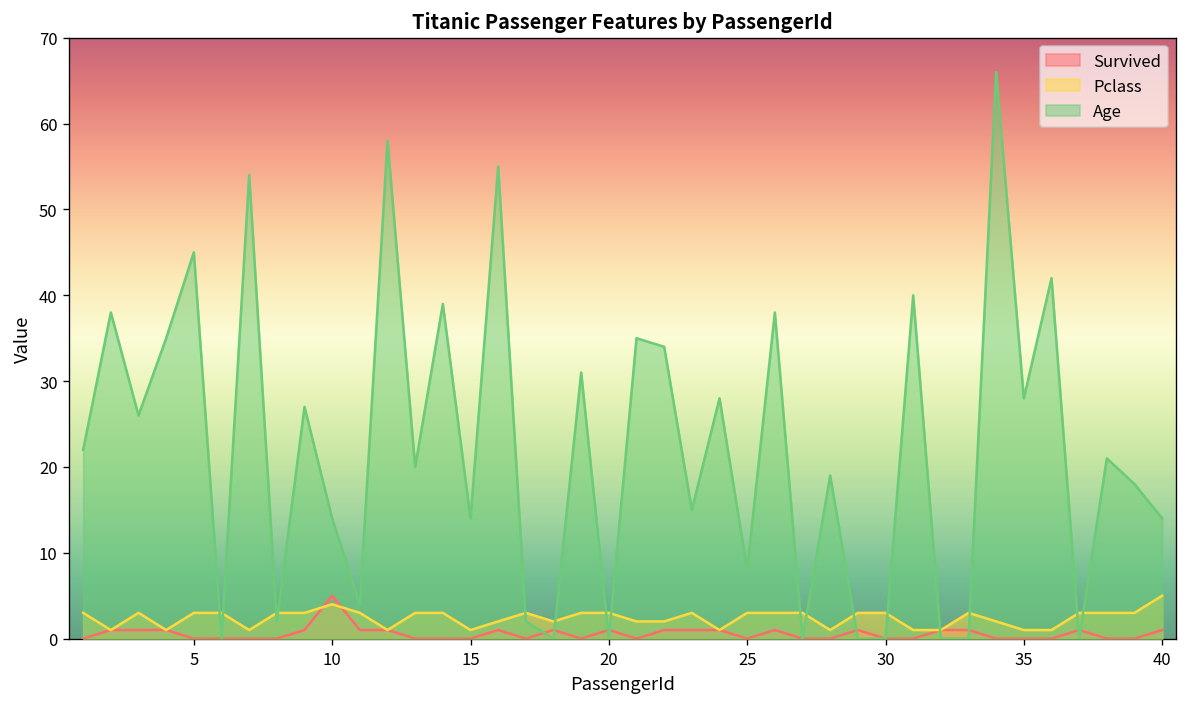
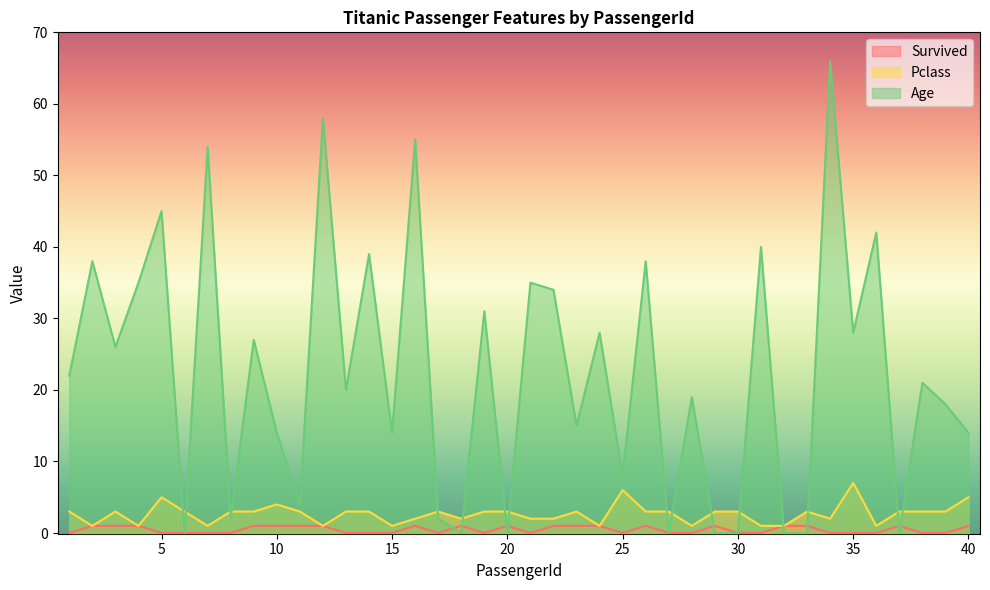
  {
    "Survived": {
      "5": 0,
-     "10": 5,
+     "10": 1,
      "15": 0,
      "20": 1,
      "25": 0,
      "35": 0,
      "40": 1
    },
    "Pclass": {
-     "5": 3,
+     "5": 5,
      "10": 4,
      "15": 1,
      "20": 3,
-     "25": 3,
+     "25": 6,
      "30": 3,
-     "35": 1,
+     "35": 7,
      "40": 5
    },
    "Age": {
      "5": 45,
      "10": 14,
      "15": 14,
      "20": 0,
      "25": 8,
      "35": 28,
      "40": 14
    }
  }
